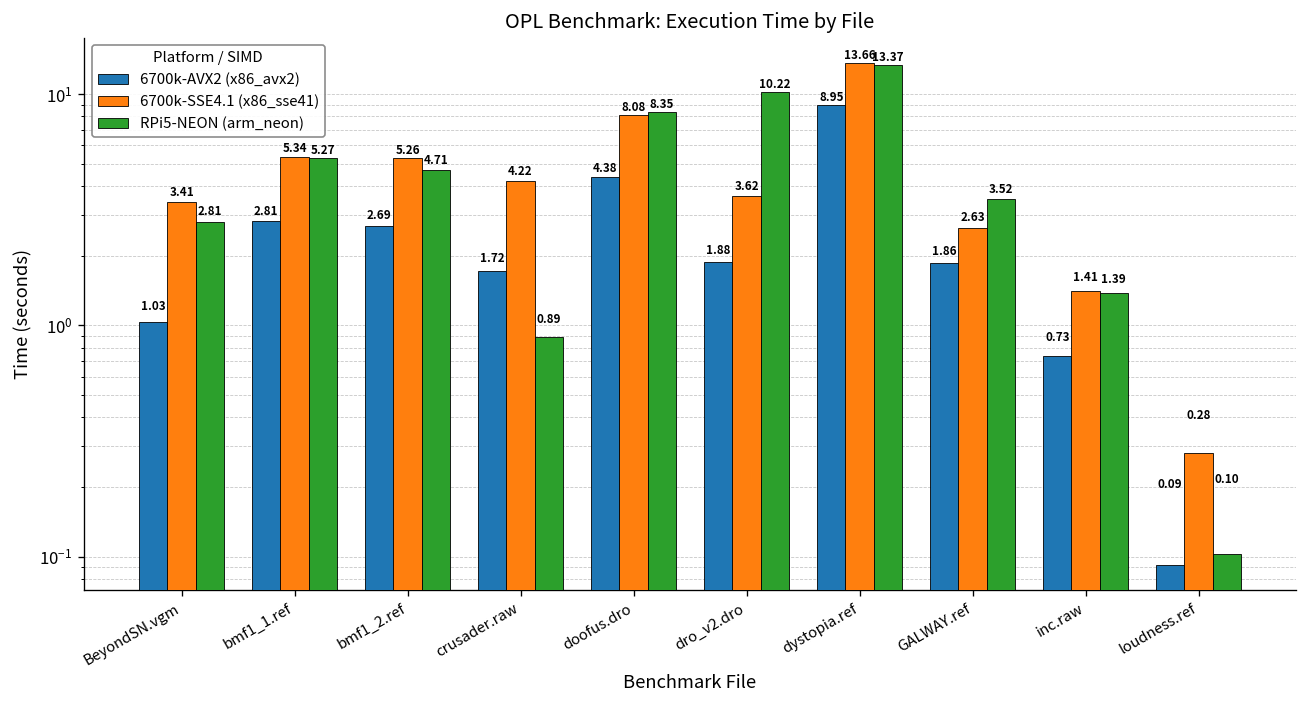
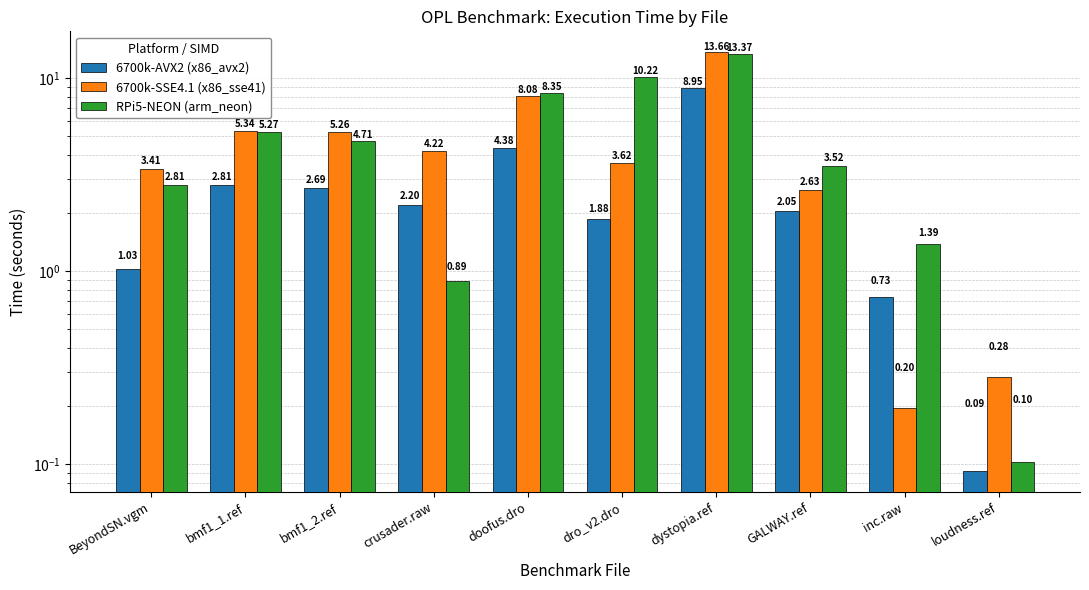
  {
    "6700k-AVX2 (x86_avx2)": {
      "BeyondSN.vgm": 1.03,
      "bmf1_1.ref": 2.81,
      "bmf1_2.ref": 2.69,
-     "crusader.raw": 1.72,
+     "crusader.raw": 2.20,
      "doofus.dro": 4.38,
      "dro_v2.dro": 1.88,
      "dystopia.ref": 8.95,
-     "GALWAY.ref": 1.86,
+     "GALWAY.ref": 2.05,
      "inc.raw": 0.73
    },
    "6700k-SSE4.1 (x86_sse41)": {
      "BeyondSN.vgm": 3.41,
      "bmf1_1.ref": 5.34,
      "bmf1_2.ref": 5.26,
      "crusader.raw": 4.22,
      "doofus.dro": 8.08,
      "dro_v2.dro": 3.62,
      "dystopia.ref": 13.66,
      "GALWAY.ref": 2.63,
-     "inc.raw": 1.41
+     "inc.raw": 0.20
    },
    "RPi5-NEON (arm_neon)": {
      "BeyondSN.vgm": 2.81,
      "bmf1_1.ref": 5.27,
      "bmf1_2.ref": 4.71,
      "crusader.raw": 0.89,
      "doofus.dro": 8.35,
      "dro_v2.dro": 10.22,
      "dystopia.ref": 13.37,
      "GALWAY.ref": 3.52,
      "inc.raw": 1.39
    }
  }
